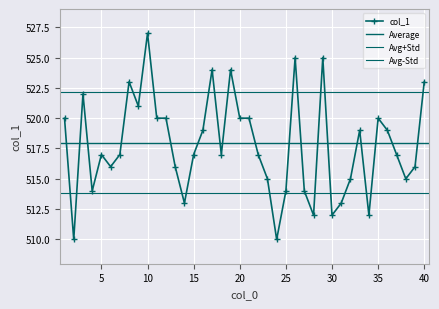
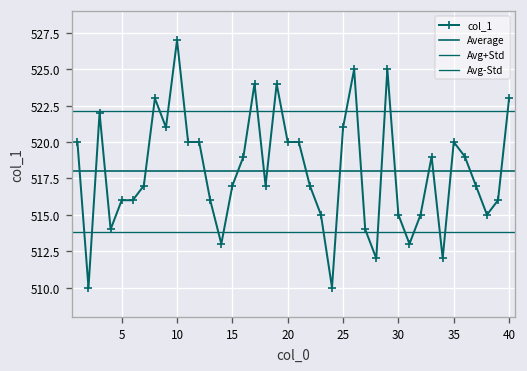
  {
-   "5": 517,
+   "5": 516,
    "10": 527,
    "15": 517,
    "20": 520,
-   "25": 514,
-   "30": 512,
+   "25": 521,
+   "30": 515,
    "35": 520,
    "40": 523
  }
